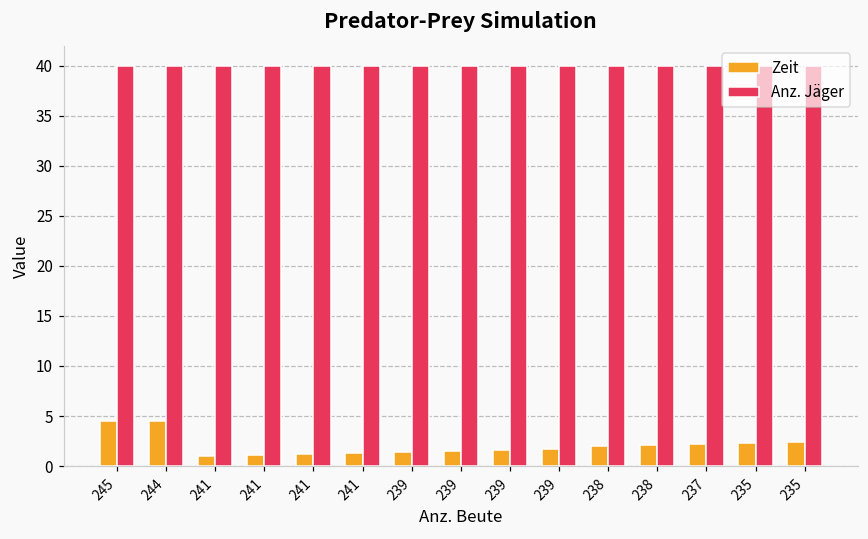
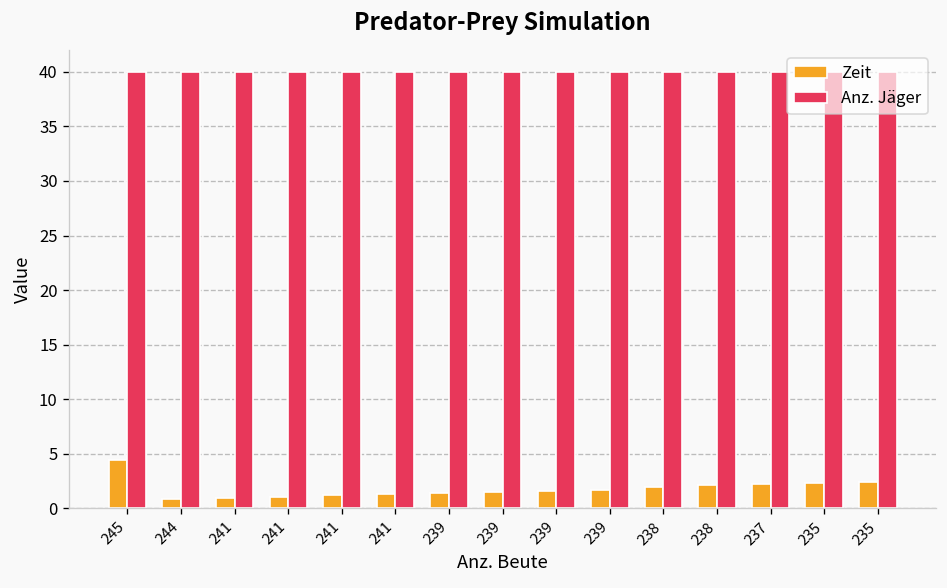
  {
    "Zeit": {
      "245": 4,
-     "244": 5,
+     "244": 1,
      "237": 2
    },
    "Anz. Jäger": {
      "245": 40,
      "244": 40,
      "237": 40
    }
  }
